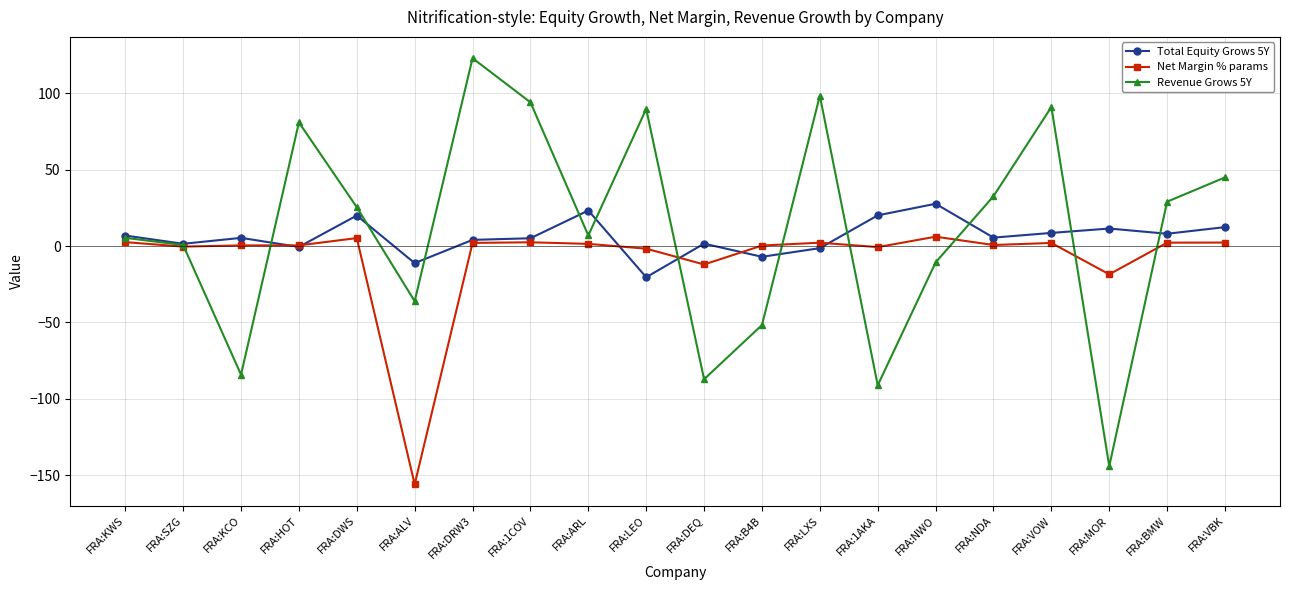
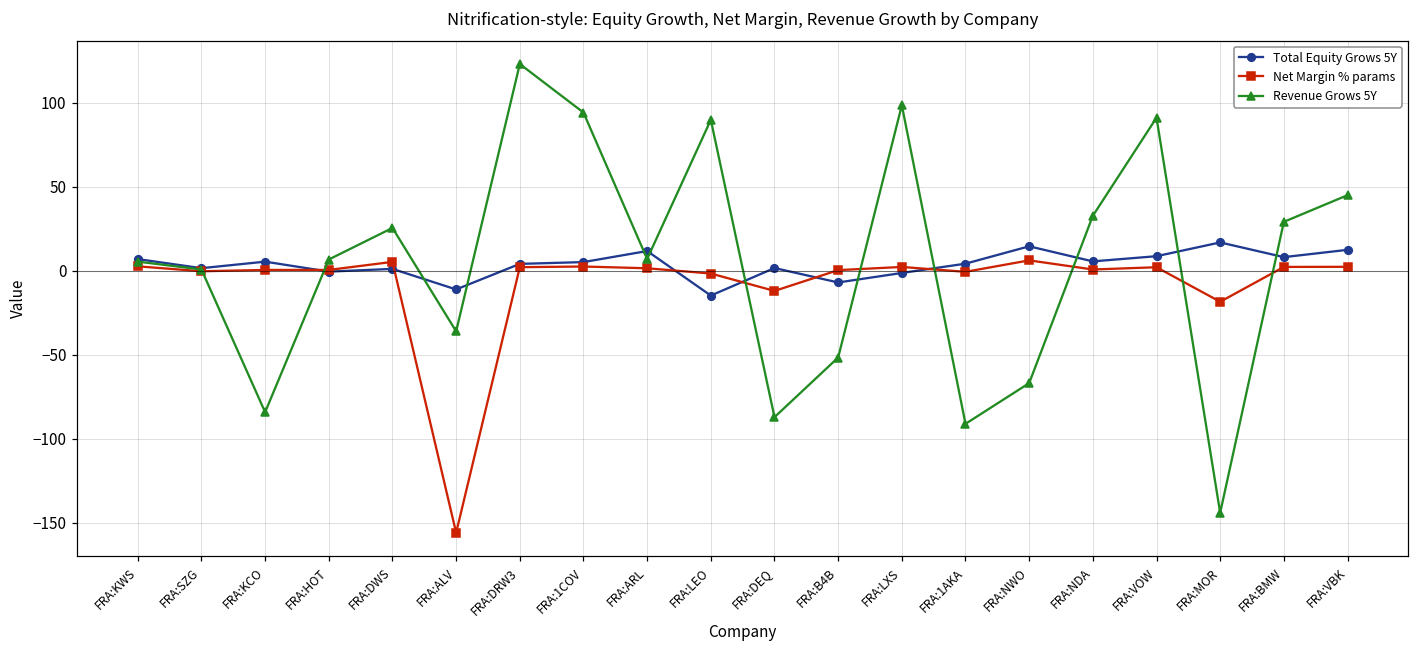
  {
    "Total Equity Grows 5Y": {
      "FRA:KCO": 5,
-     "FRA:DWS": 20,
+     "FRA:DWS": 1,
      "FRA:ALV": -11,
      "FRA:DRW3": 4,
      "FRA:1COV": 5,
-     "FRA:ARL": 23,
-     "FRA:LEO": -20,
+     "FRA:ARL": 12,
+     "FRA:LEO": -15,
      "FRA:DEQ": 2,
      "FRA:B4B": -7,
      "FRA:LXS": -1,
-     "FRA:1AKA": 20,
-     "FRA:NWO": 28,
+     "FRA:1AKA": 4,
+     "FRA:NWO": 15,
      "FRA:NDA": 6,
      "FRA:VOW": 9,
-     "FRA:MOR": 12,
+     "FRA:MOR": 17,
      "FRA:BMW": 8,
      "FRA:VBK": 12
    },
    "Net Margin % params": {
      "FRA:KWS": 3,
      "FRA:KCO": 0,
      "FRA:DWS": 5,
      "FRA:ALV": -156,
      "FRA:DRW3": 2,
      "FRA:1COV": 3,
      "FRA:ARL": 1,
      "FRA:LEO": -2,
      "FRA:DEQ": -12,
      "FRA:B4B": 0,
      "FRA:LXS": 2,
      "FRA:1AKA": -1,
      "FRA:NWO": 6,
      "FRA:NDA": 1,
      "FRA:VOW": 2,
      "FRA:MOR": -18,
      "FRA:BMW": 2,
      "FRA:VBK": 2
    },
    "Revenue Grows 5Y": {
      "FRA:KCO": -84,
-     "FRA:HOT": 81,
+     "FRA:HOT": 7,
      "FRA:DWS": 25,
      "FRA:ALV": -36,
      "FRA:DRW3": 123,
      "FRA:1COV": 94,
      "FRA:ARL": 7,
      "FRA:LEO": 90,
      "FRA:DEQ": -87,
      "FRA:B4B": -52,
      "FRA:LXS": 98,
      "FRA:1AKA": -91,
-     "FRA:NWO": -11,
+     "FRA:NWO": -67,
      "FRA:NDA": 33,
      "FRA:VOW": 91,
      "FRA:MOR": -144,
      "FRA:BMW": 29,
      "FRA:VBK": 45
    }
  }
